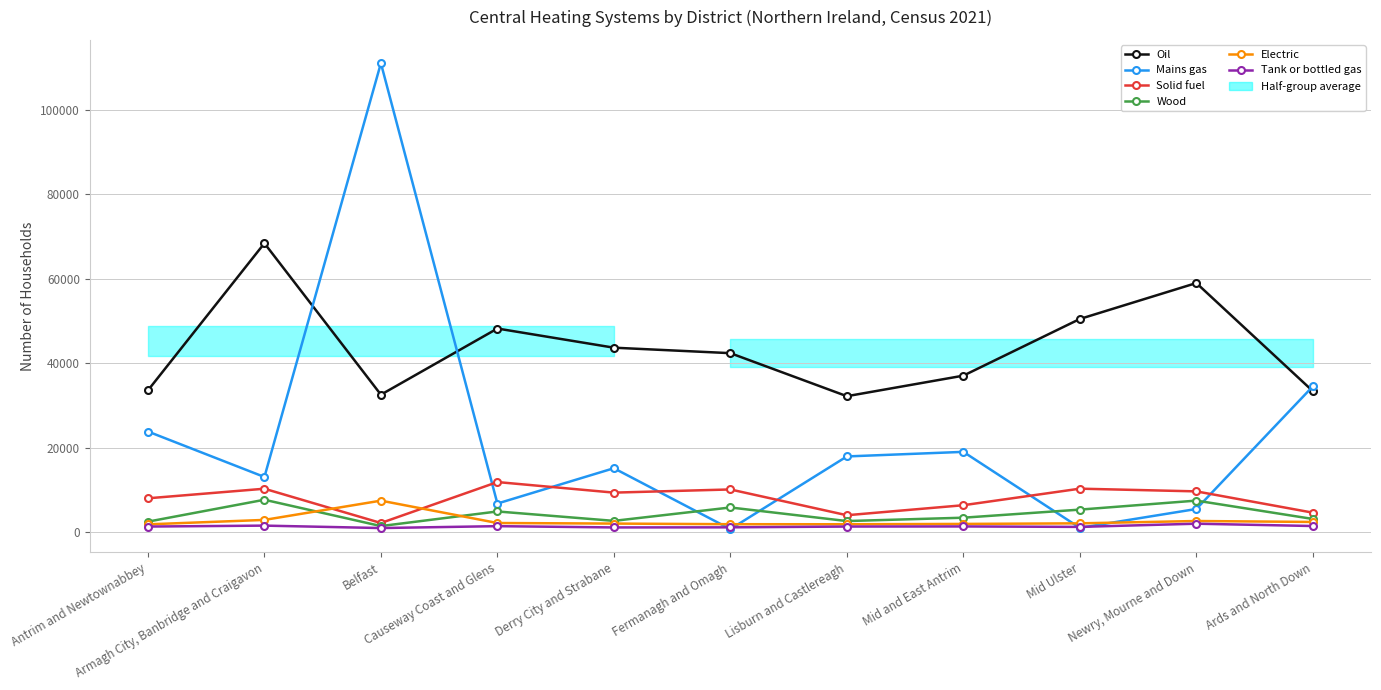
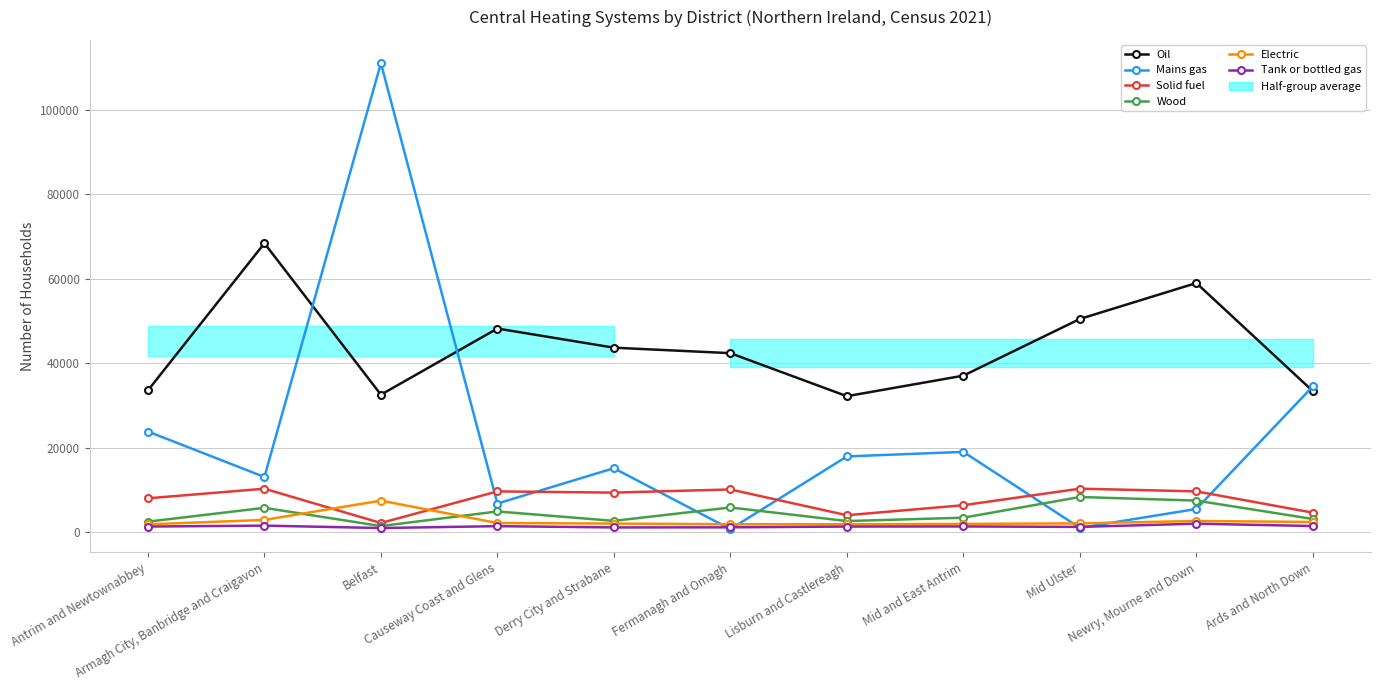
  {
    "Oil": {
      "Antrim and Newtownabbey": 34000,
      "Armagh City, Banbridge and Craigavon": 68000,
      "Belfast": 33000,
      "Causeway Coast and Glens": 48000,
      "Derry City and Strabane": 44000,
      "Fermanagh and Omagh": 42000,
      "Lisburn and Castlereagh": 32000,
      "Mid and East Antrim": 37000,
      "Mid Ulster": 50000,
      "Newry, Mourne and Down": 59000,
      "Ards and North Down": 33000
    },
    "Mains gas": {
      "Antrim and Newtownabbey": 24000,
      "Armagh City, Banbridge and Craigavon": 13000,
      "Belfast": 111000,
      "Causeway Coast and Glens": 7000,
      "Derry City and Strabane": 15000,
      "Lisburn and Castlereagh": 18000,
      "Mid and East Antrim": 19000,
      "Newry, Mourne and Down": 5000,
      "Ards and North Down": 34000
    },
    "Solid fuel": {
      "Antrim and Newtownabbey": 8000,
      "Armagh City, Banbridge and Craigavon": 10000,
      "Belfast": 2000,
-     "Causeway Coast and Glens": 12000,
+     "Causeway Coast and Glens": 10000,
      "Derry City and Strabane": 9000,
      "Fermanagh and Omagh": 10000,
      "Lisburn and Castlereagh": 4000,
      "Mid and East Antrim": 6000,
      "Mid Ulster": 10000,
      "Newry, Mourne and Down": 10000,
      "Ards and North Down": 5000
    },
    "Wood": {
      "Antrim and Newtownabbey": 2000,
-     "Armagh City, Banbridge and Craigavon": 8000,
+     "Armagh City, Banbridge and Craigavon": 6000,
      "Causeway Coast and Glens": 5000,
      "Derry City and Strabane": 3000,
      "Fermanagh and Omagh": 6000,
      "Lisburn and Castlereagh": 3000,
      "Mid and East Antrim": 3000,
-     "Mid Ulster": 5000,
+     "Mid Ulster": 8000,
      "Newry, Mourne and Down": 7000,
      "Ards and North Down": 3000
    },
    "Electric": {
      "Armagh City, Banbridge and Craigavon": 3000,
      "Belfast": 7000,
      "Causeway Coast and Glens": 2000,
      "Derry City and Strabane": 2000,
      "Fermanagh and Omagh": 2000,
      "Mid Ulster": 2000,
      "Newry, Mourne and Down": 3000,
      "Ards and North Down": 2000
    },
    "Tank or bottled gas": {
      "Armagh City, Banbridge and Craigavon": 2000,
      "Causeway Coast and Glens": 1000,
      "Derry City and Strabane": 1000,
      "Newry, Mourne and Down": 2000,
      "Ards and North Down": 1000
    }
  }
